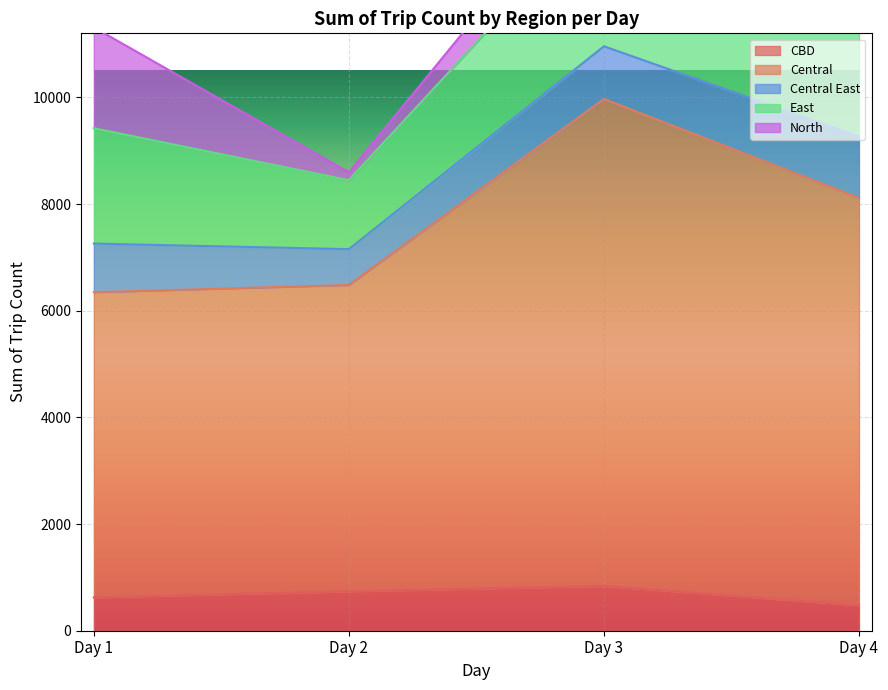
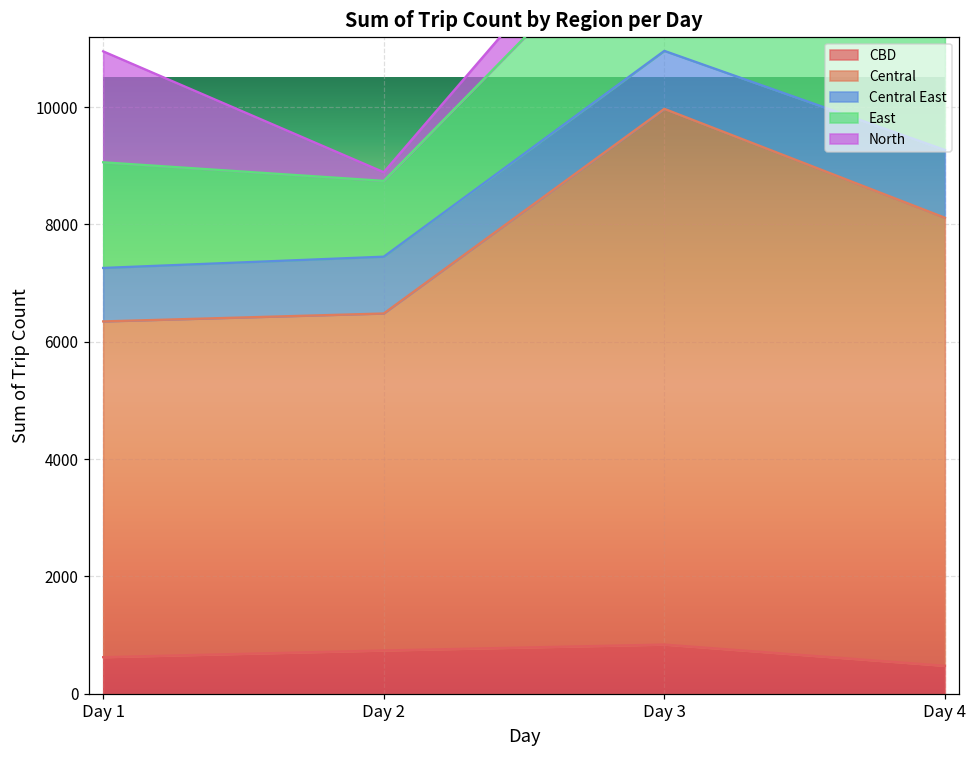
  {
    "Central East": {
      "Day 1": 900,
-     "Day 2": 700,
+     "Day 2": 1000,
      "Day 3": 1000
    },
    "East": {
-     "Day 1": 2200,
+     "Day 1": 1800,
      "Day 2": 1300
    },
    "North": {
      "Day 2": 100
    }
  }
